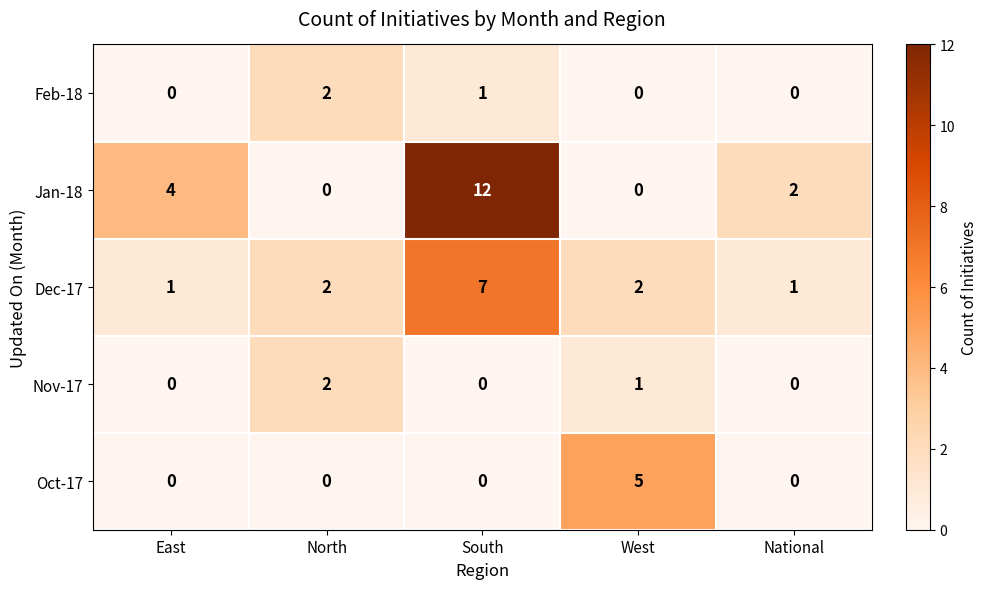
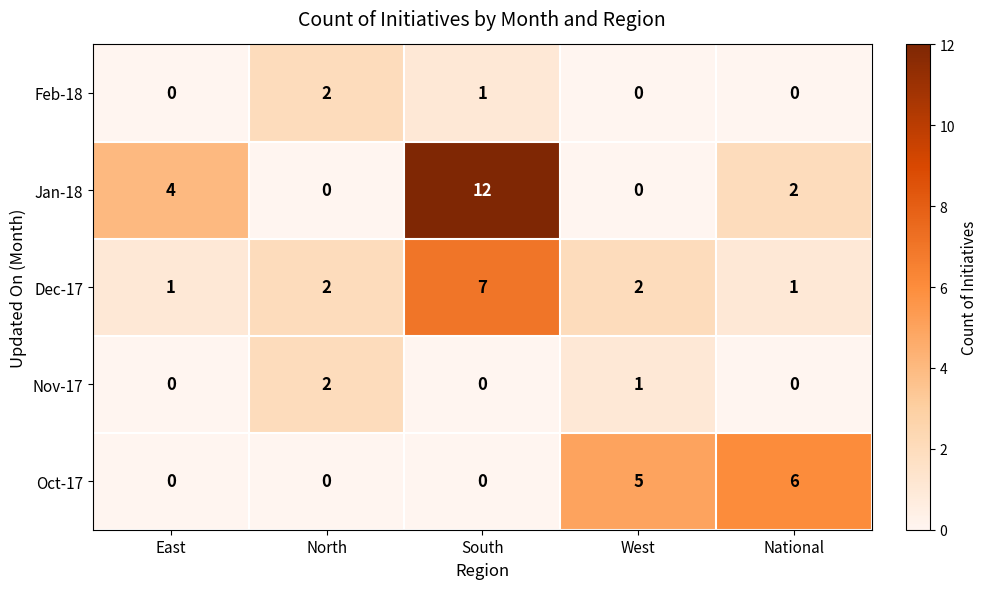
  {
    "Feb-18": {
      "East": 0,
      "North": 2,
      "South": 1,
      "West": 0,
      "National": 0
    },
    "Jan-18": {
      "East": 4,
      "North": 0,
      "South": 12,
      "West": 0,
      "National": 2
    },
    "Dec-17": {
      "East": 1,
      "North": 2,
      "South": 7,
      "West": 2,
      "National": 1
    },
    "Nov-17": {
      "East": 0,
      "North": 2,
      "South": 0,
      "West": 1,
      "National": 0
    },
    "Oct-17": {
      "East": 0,
      "North": 0,
      "South": 0,
      "West": 5,
-     "National": 0
+     "National": 6
    }
  }
